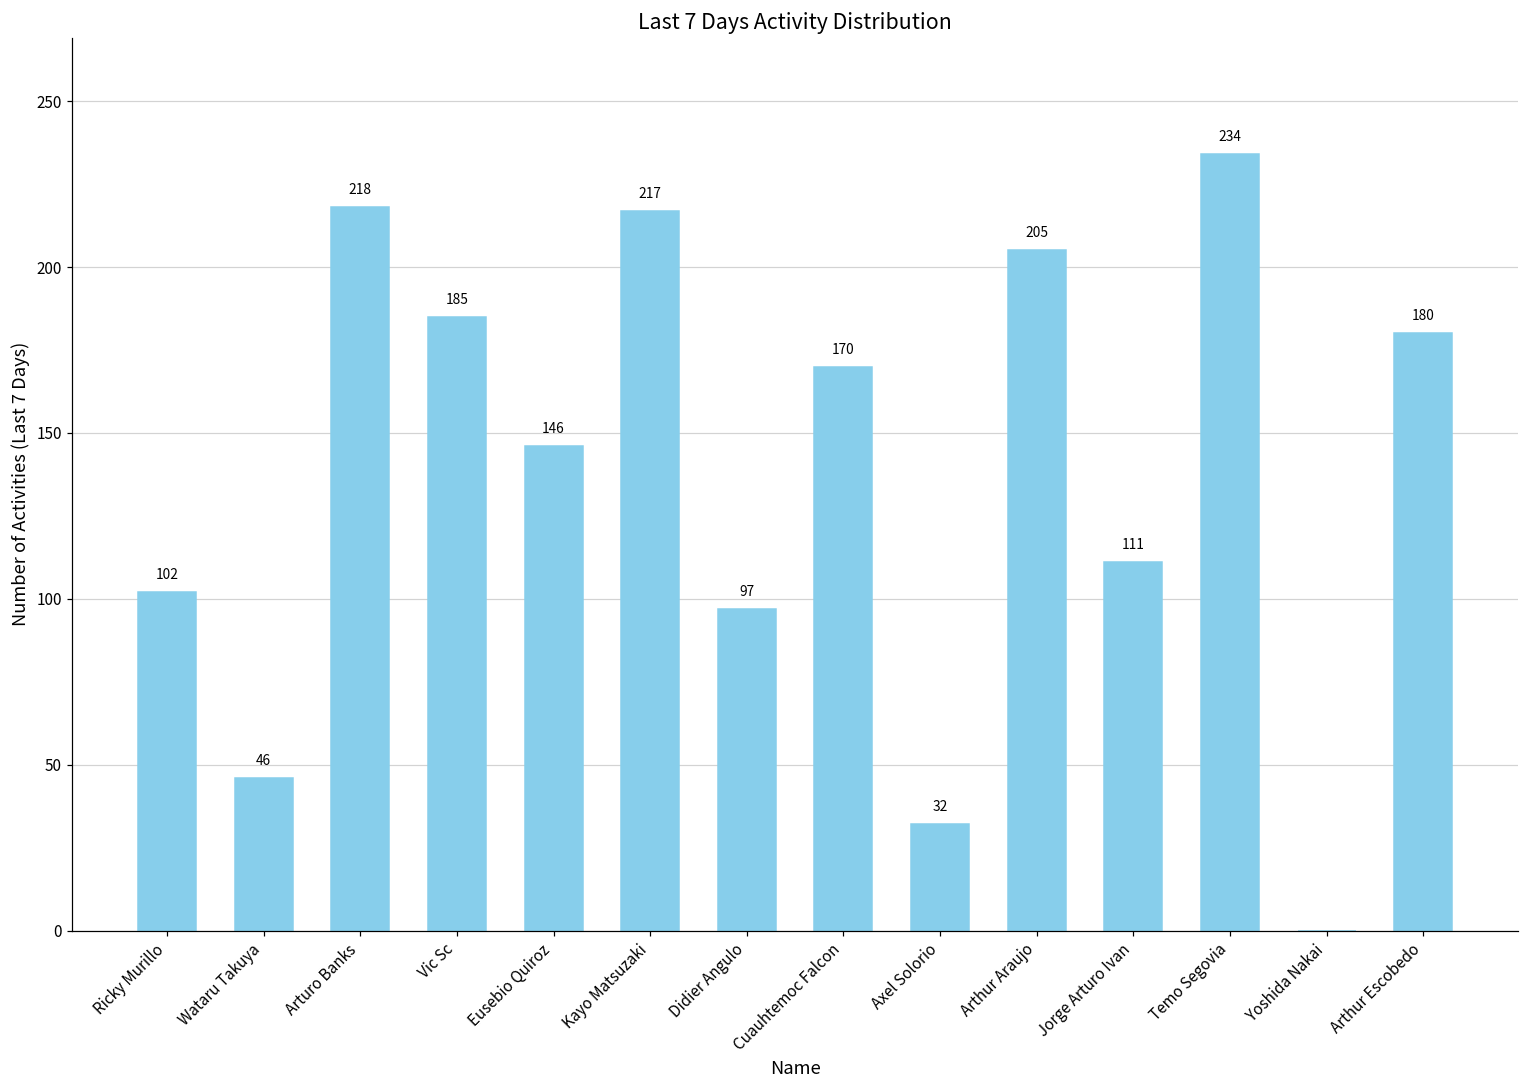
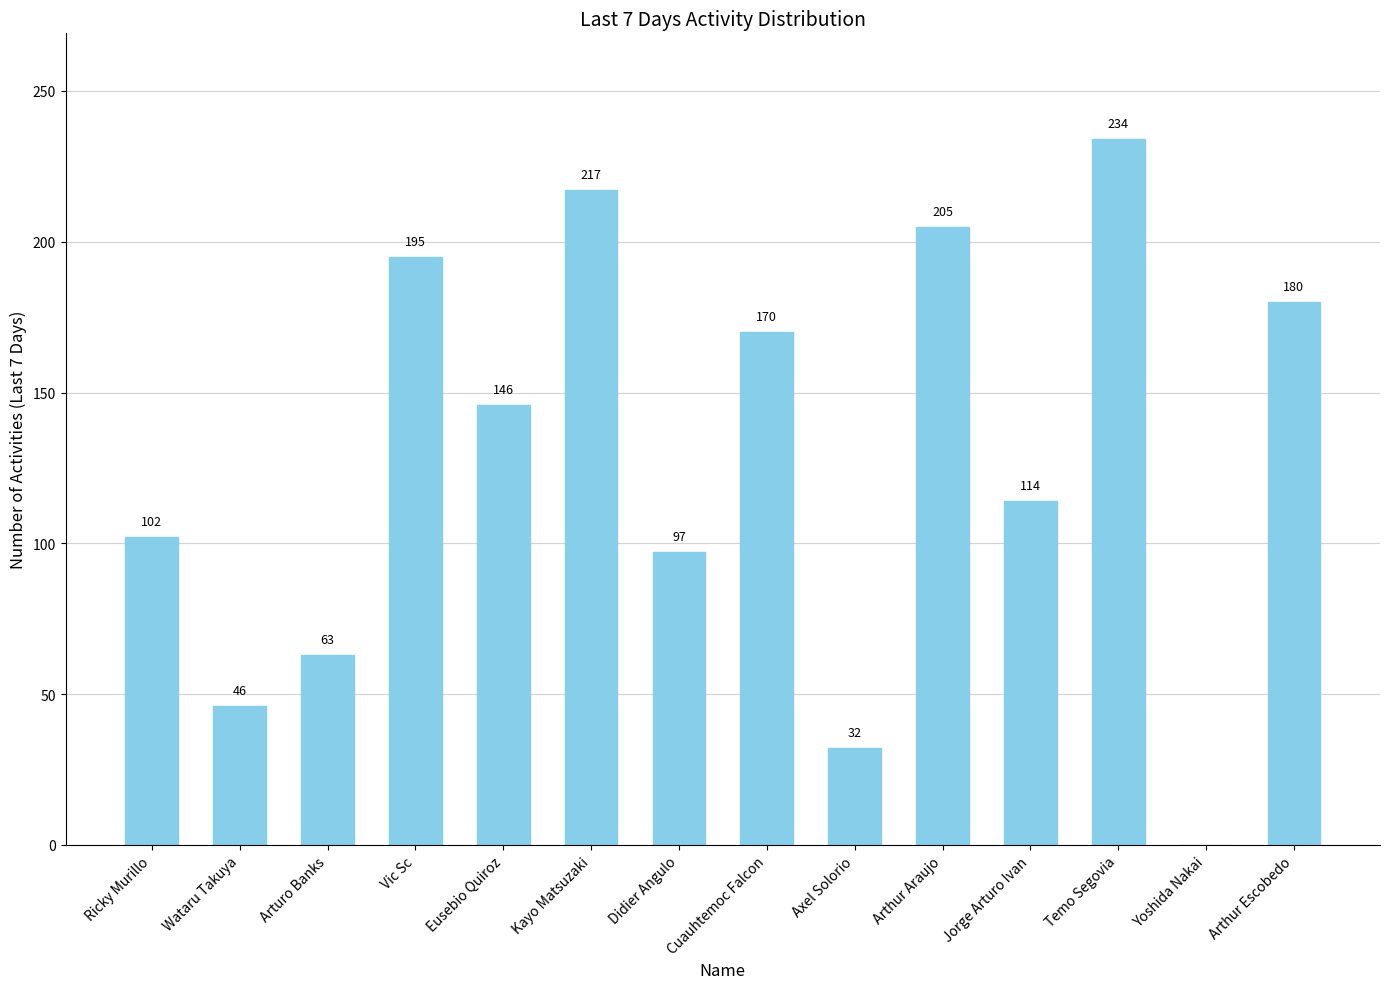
  {
    "Ricky Murillo": 102,
    "Wataru Takuya": 46,
-   "Arturo Banks": 218,
-   "Vic Sc": 185,
+   "Arturo Banks": 63,
+   "Vic Sc": 195,
    "Eusebio Quiroz": 146,
    "Kayo Matsuzaki": 217,
    "Didier Angulo": 97,
    "Cuauhtemoc Falcon": 170,
    "Axel Solorio": 32,
    "Arthur Araujo": 205,
-   "Jorge Arturo Ivan": 111,
+   "Jorge Arturo Ivan": 114,
    "Temo Segovia": 234,
    "Arthur Escobedo": 180
  }
